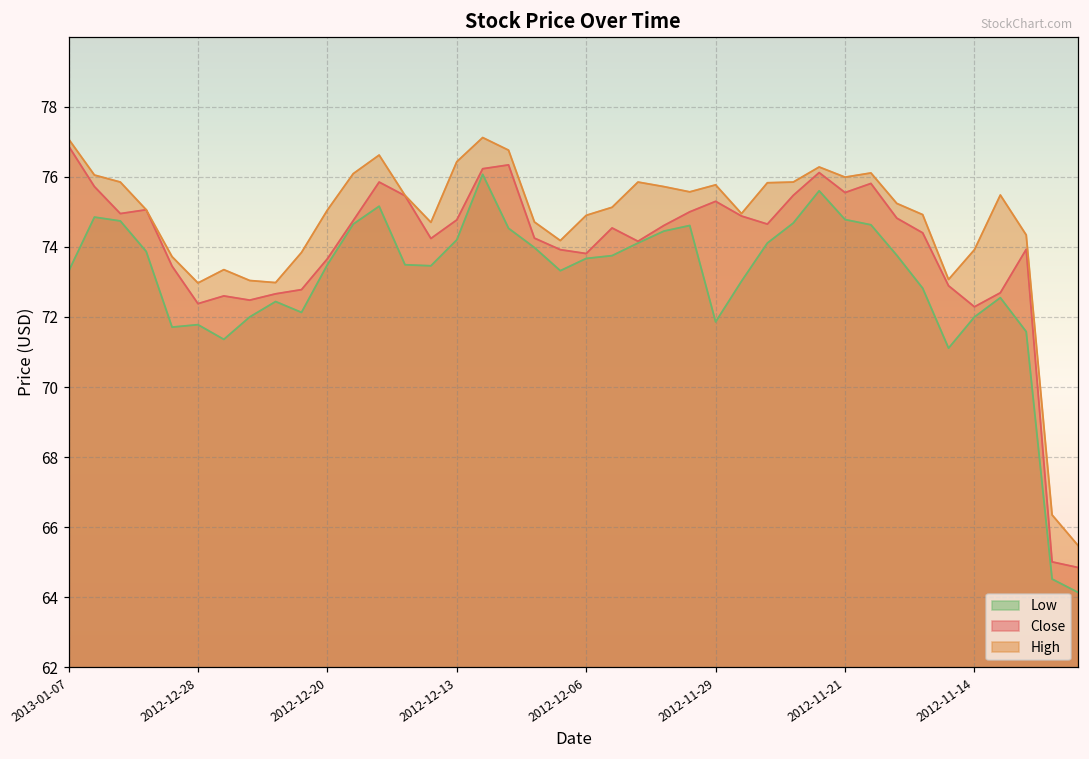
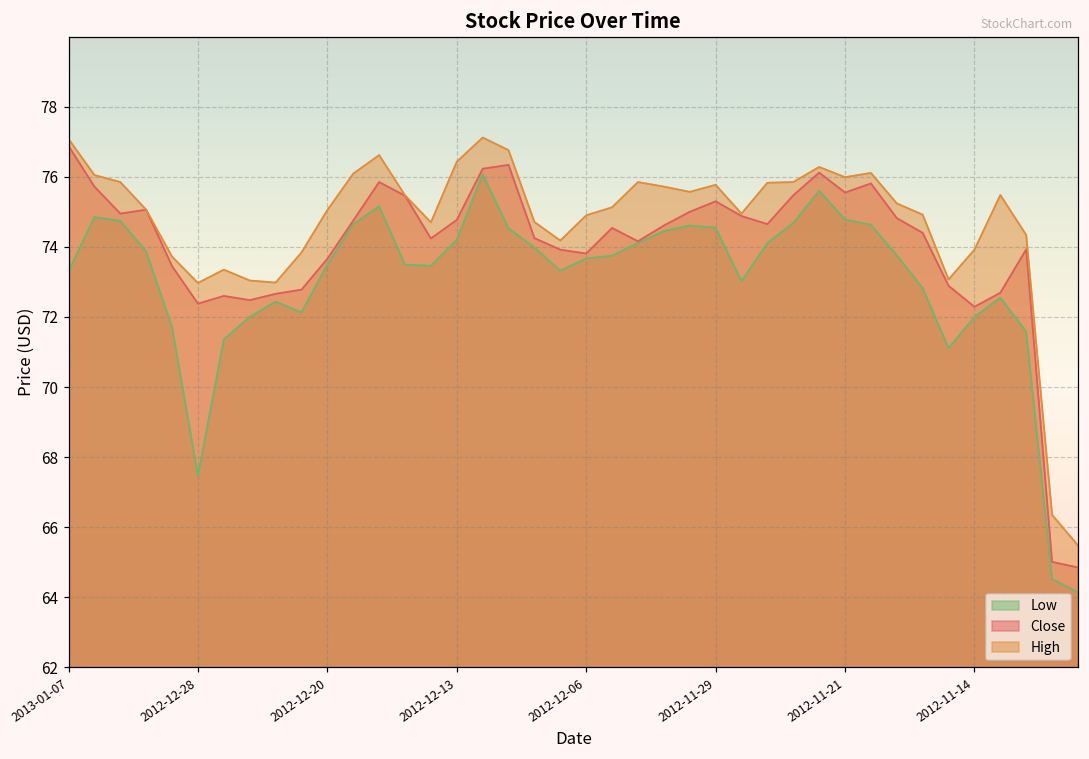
  {
    "Low": {
      "2013-01-07": 73.3,
-     "2012-12-28": 71.8,
+     "2012-12-28": 67.5,
      "2012-12-20": 73.5,
      "2012-12-13": 74.2,
      "2012-12-06": 73.7,
-     "2012-11-29": 71.9,
+     "2012-11-29": 74.6,
      "2012-11-21": 74.8,
      "2012-11-14": 72.0
    }
  }
